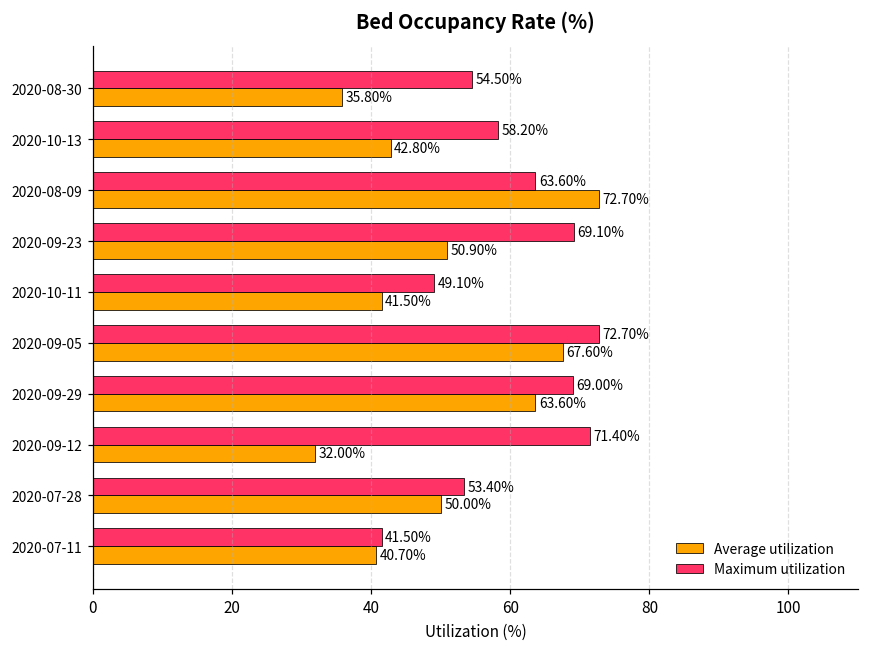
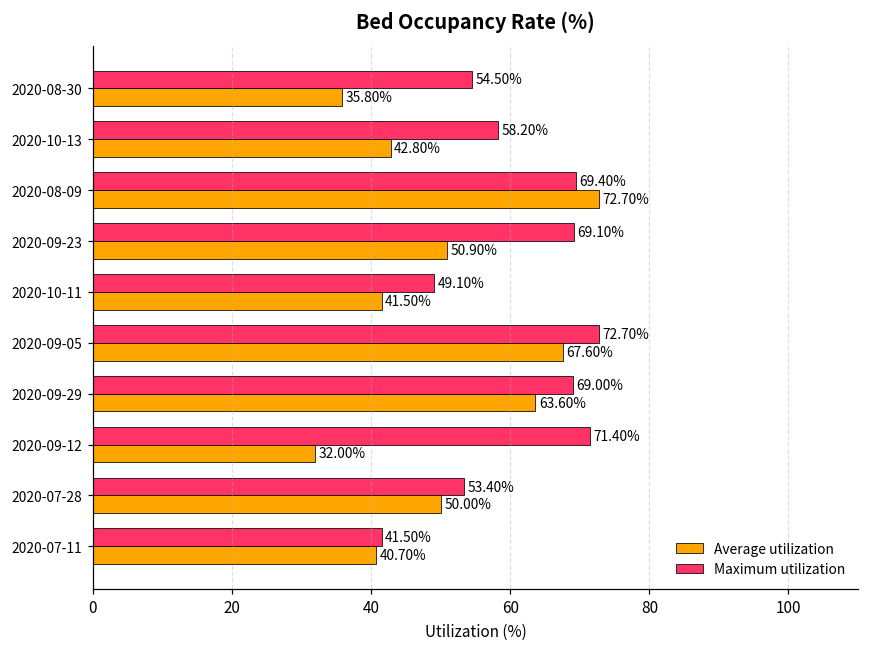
  {
    "Average utilization": {
      "2020-08-30": "35.80%",
      "2020-10-13": "42.80%",
      "2020-08-09": "72.70%",
      "2020-09-23": "50.90%",
      "2020-10-11": "41.50%",
      "2020-09-05": "67.60%",
      "2020-09-29": "63.60%",
      "2020-09-12": "32.00%",
      "2020-07-28": "50.00%",
      "2020-07-11": "40.70%"
    },
    "Maximum utilization": {
      "2020-08-30": "54.50%",
      "2020-10-13": "58.20%",
-     "2020-08-09": "63.60%",
+     "2020-08-09": "69.40%",
      "2020-09-23": "69.10%",
      "2020-10-11": "49.10%",
      "2020-09-05": "72.70%",
      "2020-09-29": "69.00%",
      "2020-09-12": "71.40%",
      "2020-07-28": "53.40%",
      "2020-07-11": "41.50%"
    }
  }
